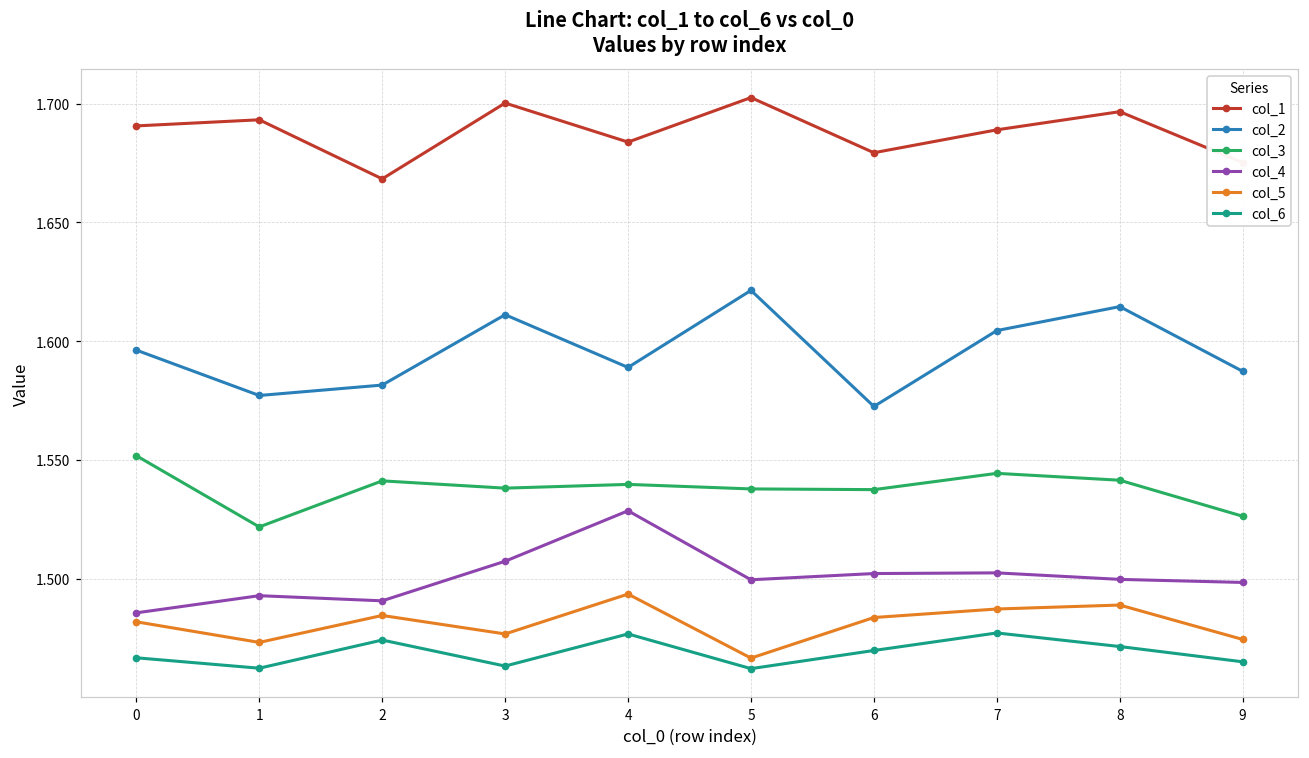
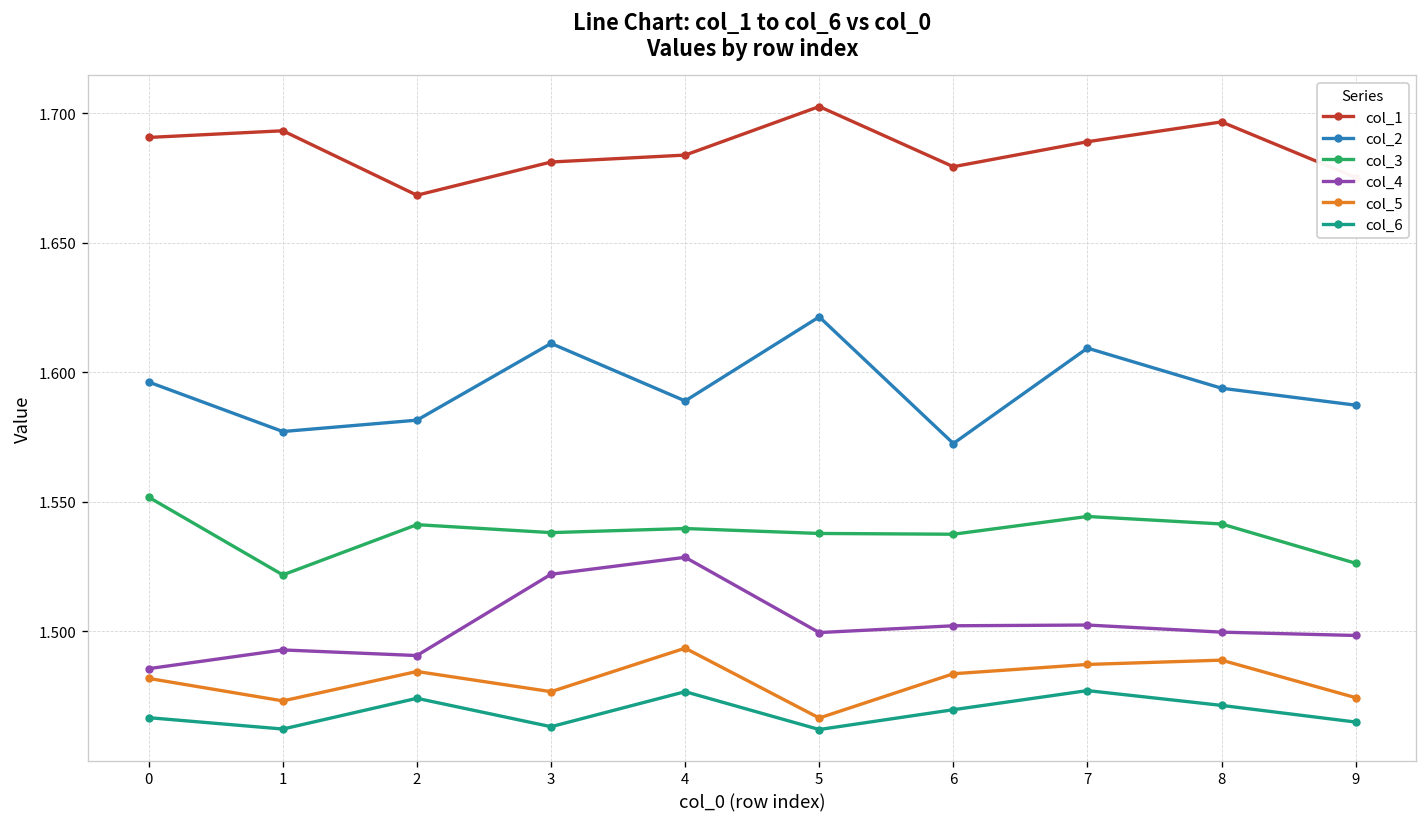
  {
    "col_1": {
      "0": 1.691,
      "1": 1.693,
      "2": 1.668,
-     "3": 1.700,
+     "3": 1.681,
      "4": 1.684,
      "5": 1.703,
      "6": 1.679,
      "7": 1.689,
      "8": 1.697
    },
    "col_2": {
      "0": 1.596,
      "1": 1.577,
      "2": 1.582,
      "3": 1.611,
      "4": 1.589,
      "5": 1.621,
      "6": 1.573,
-     "7": 1.604,
-     "8": 1.615,
+     "7": 1.609,
+     "8": 1.594,
      "9": 1.587
    },
    "col_4": {
      "0": 1.486,
      "1": 1.493,
      "2": 1.491,
-     "3": 1.507,
+     "3": 1.522,
      "4": 1.529,
      "5": 1.500,
      "6": 1.502,
      "7": 1.502,
      "8": 1.500,
      "9": 1.498
    },
    "col_5": {
      "0": 1.482,
      "1": 1.473,
      "2": 1.485,
      "3": 1.477,
      "4": 1.494,
      "5": 1.467,
      "6": 1.484,
      "7": 1.487,
      "8": 1.489,
      "9": 1.474
    }
  }
